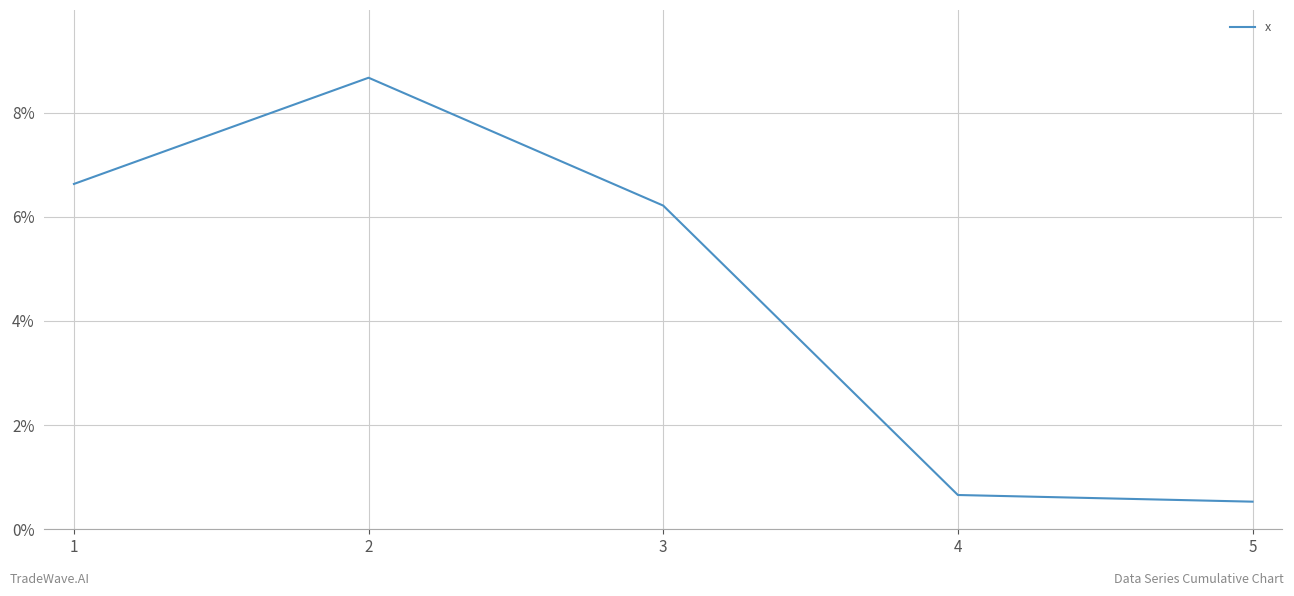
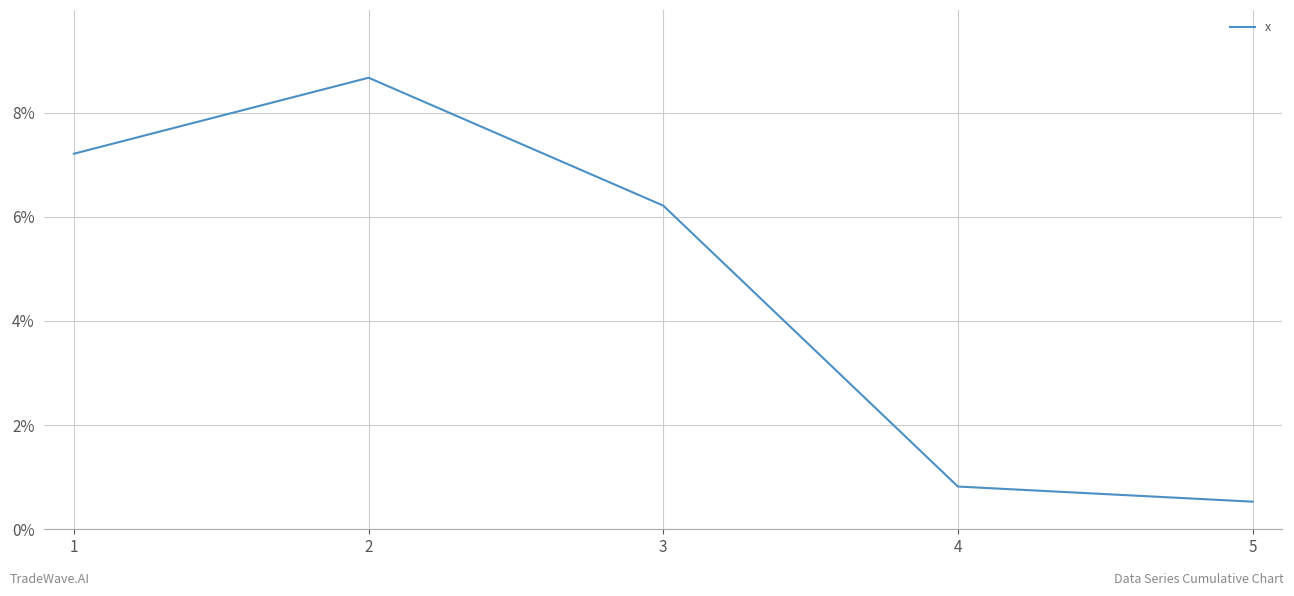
  {
-   "1": "6.6%",
+   "1": "7.2%",
    "2": "8.7%",
    "3": "6.2%",
-   "4": "0.7%",
+   "4": "0.8%",
    "5": "0.5%"
  }
